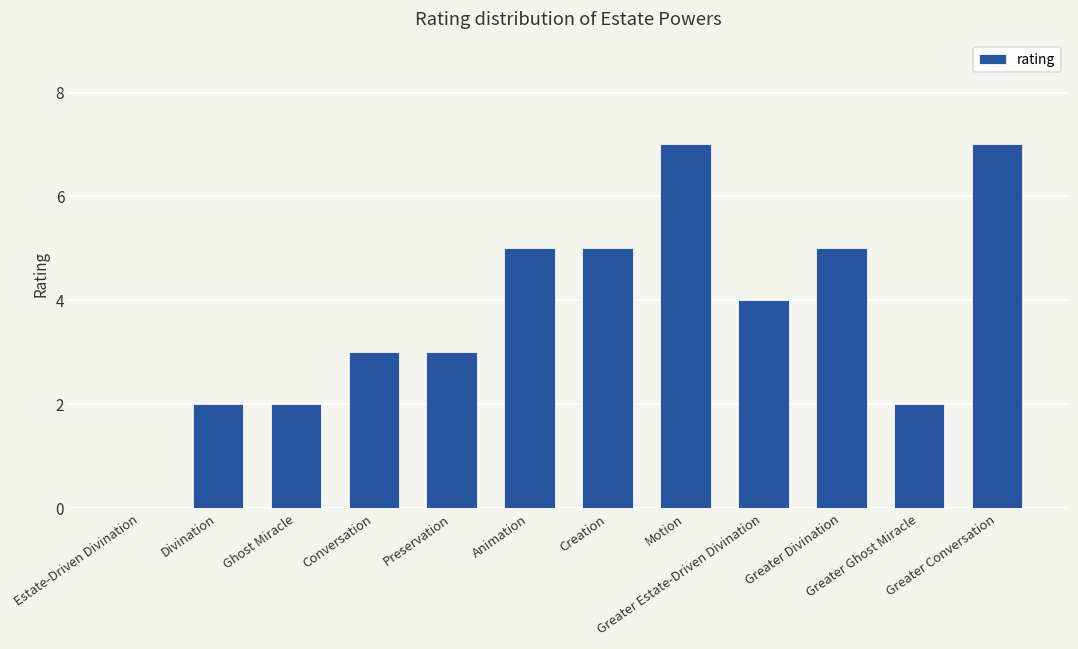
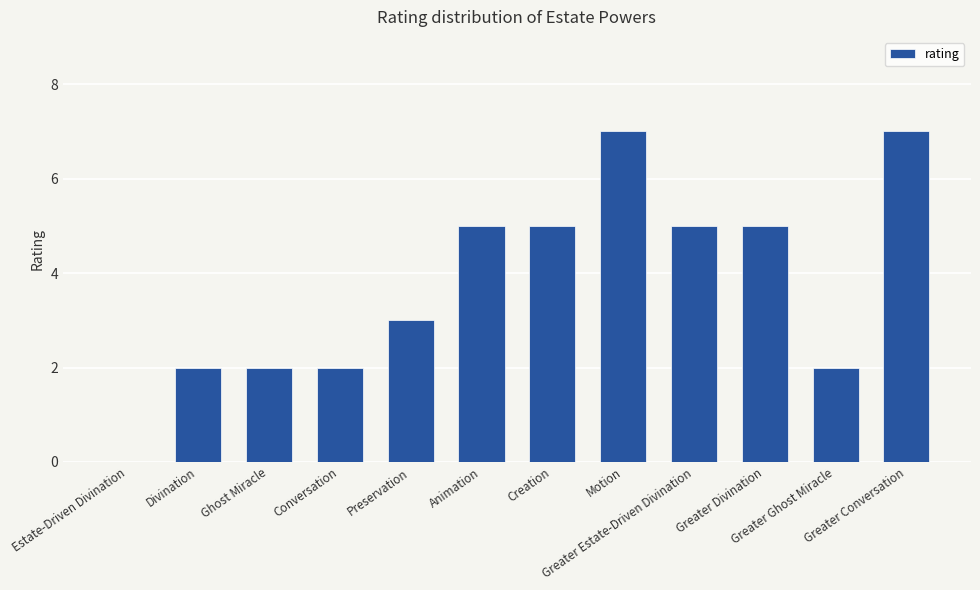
  {
    "Estate-Driven Divination": 0,
    "Divination": 2,
    "Ghost Miracle": 2,
-   "Conversation": 3,
+   "Conversation": 2,
    "Preservation": 3,
    "Animation": 5,
    "Creation": 5,
    "Motion": 7,
-   "Greater Estate-Driven Divination": 4,
+   "Greater Estate-Driven Divination": 5,
    "Greater Divination": 5,
    "Greater Ghost Miracle": 2,
    "Greater Conversation": 7
  }
